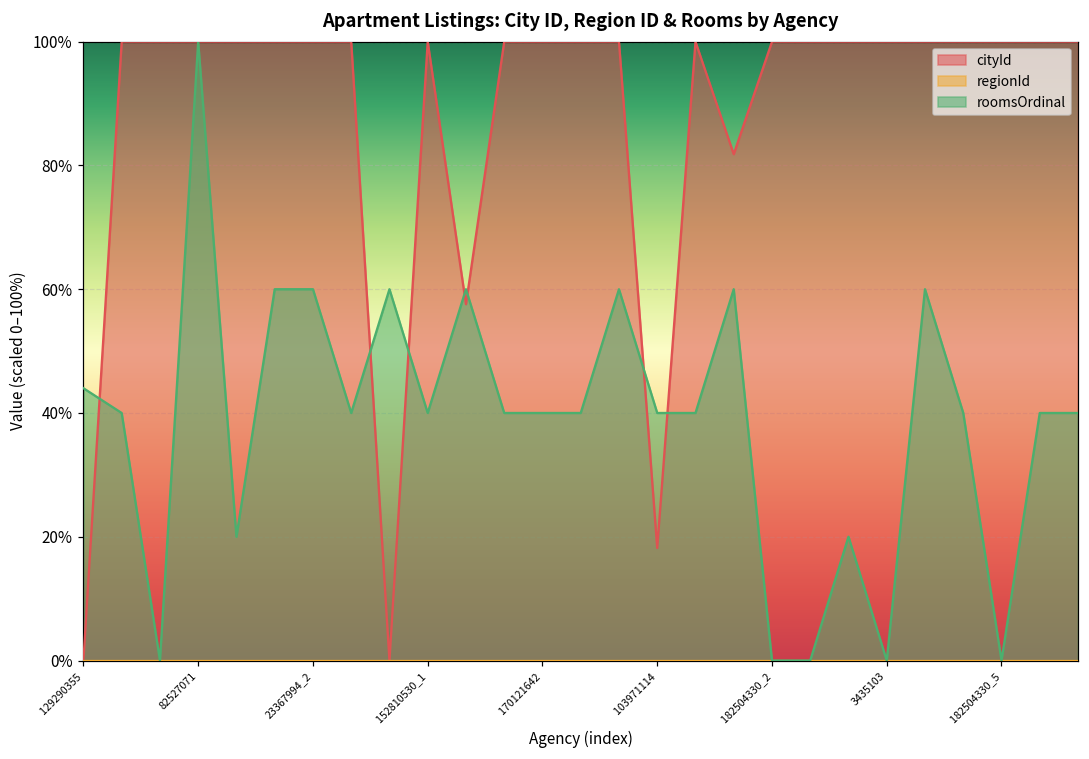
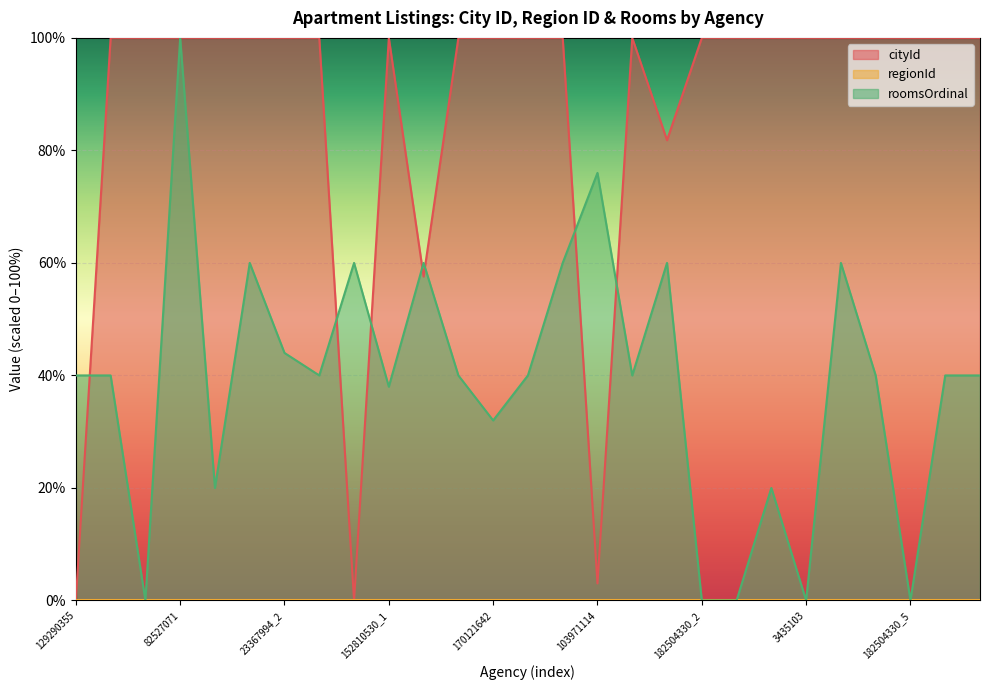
  {
    "cityId": {
      "23367994_2": "100%",
      "152810530_1": "100%",
      "170121642": "100%",
-     "103971114": "18%",
+     "103971114": "3%",
      "182504330_2": "100%",
      "3435103": "100%",
      "182504330_5": "100%"
    },
    "regionId": {
      "82527071": "0%",
      "23367994_2": "0%",
      "152810530_1": "0%",
      "170121642": "0%",
      "103971114": "0%"
    },
    "roomsOrdinal": {
-     "129290355": "44%",
-     "23367994_2": "60%",
-     "152810530_1": "40%",
-     "170121642": "40%",
-     "103971114": "40%"
+     "129290355": "40%",
+     "23367994_2": "44%",
+     "152810530_1": "38%",
+     "170121642": "32%",
+     "103971114": "76%"
    }
  }
